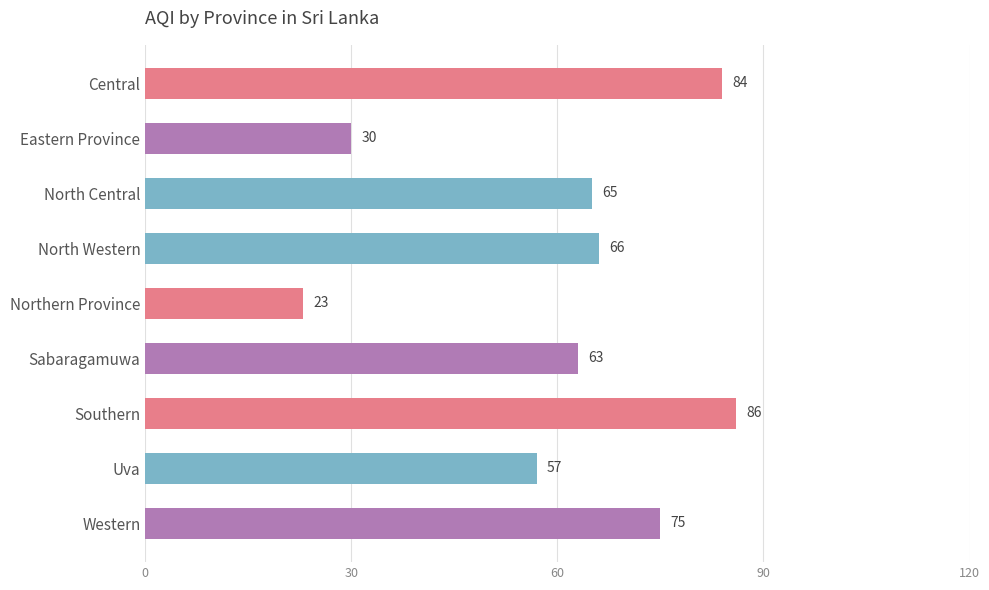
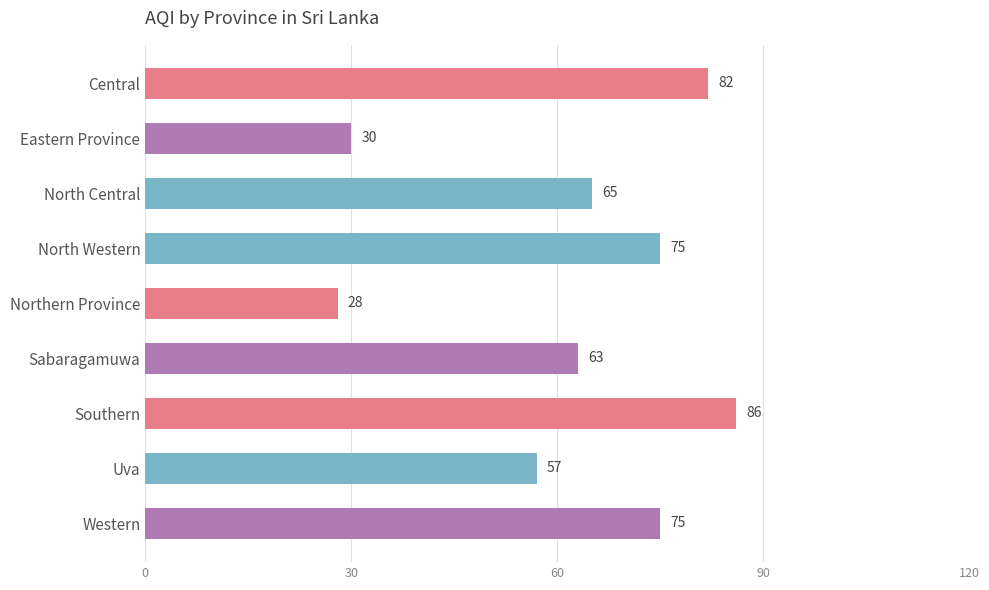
  {
-   "Central": 84,
+   "Central": 82,
    "Eastern Province": 30,
    "North Central": 65,
-   "North Western": 66,
-   "Northern Province": 23,
+   "North Western": 75,
+   "Northern Province": 28,
    "Sabaragamuwa": 63,
    "Southern": 86,
    "Uva": 57,
    "Western": 75
  }
